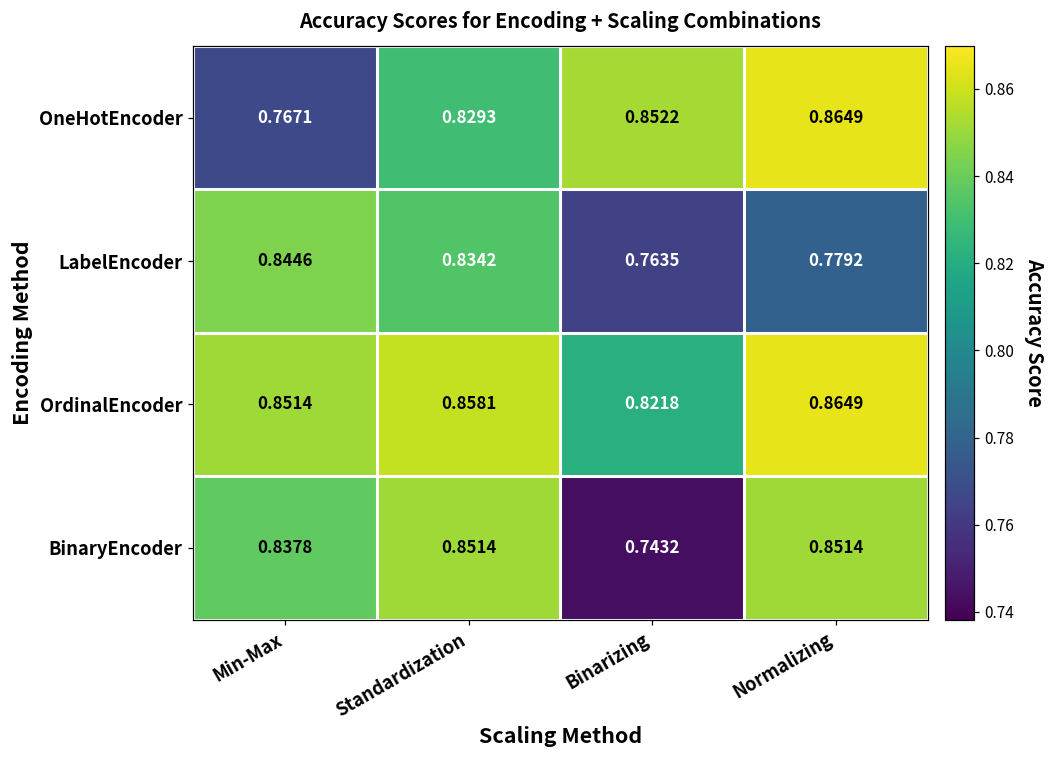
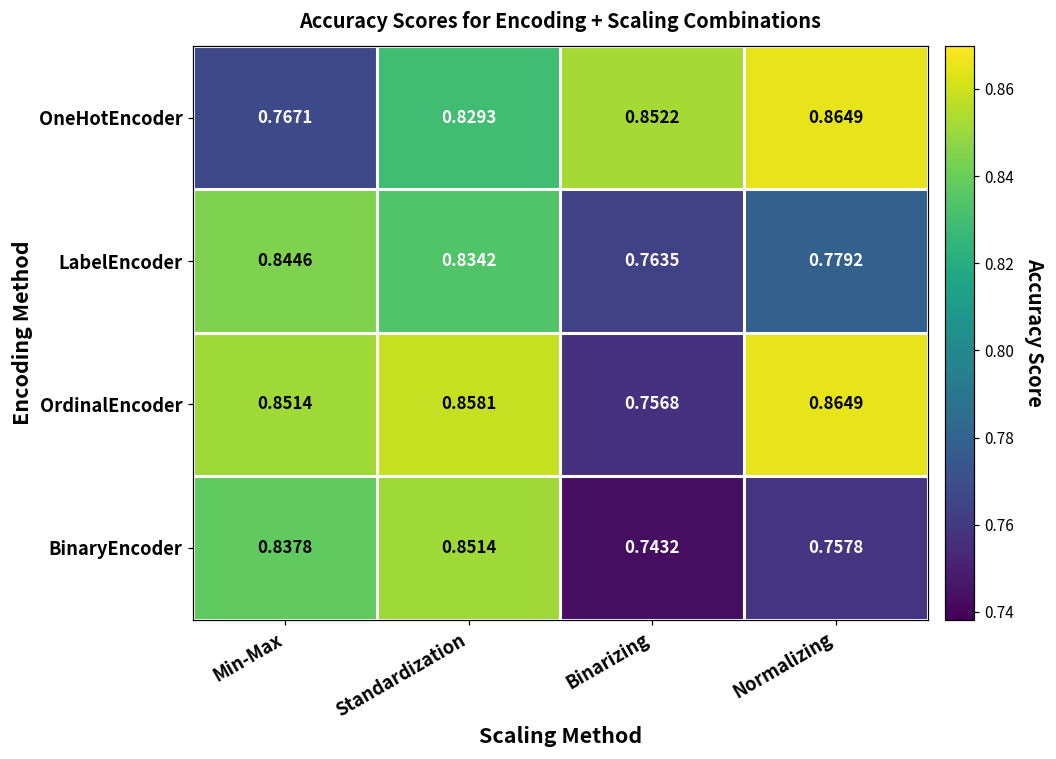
  {
    "OneHotEncoder": {
      "Min-Max": 0.7671,
      "Standardization": 0.8293,
      "Binarizing": 0.8522,
      "Normalizing": 0.8649
    },
    "LabelEncoder": {
      "Min-Max": 0.8446,
      "Standardization": 0.8342,
      "Binarizing": 0.7635,
      "Normalizing": 0.7792
    },
    "OrdinalEncoder": {
      "Min-Max": 0.8514,
      "Standardization": 0.8581,
-     "Binarizing": 0.8218,
+     "Binarizing": 0.7568,
      "Normalizing": 0.8649
    },
    "BinaryEncoder": {
      "Min-Max": 0.8378,
      "Standardization": 0.8514,
      "Binarizing": 0.7432,
-     "Normalizing": 0.8514
+     "Normalizing": 0.7578
    }
  }
